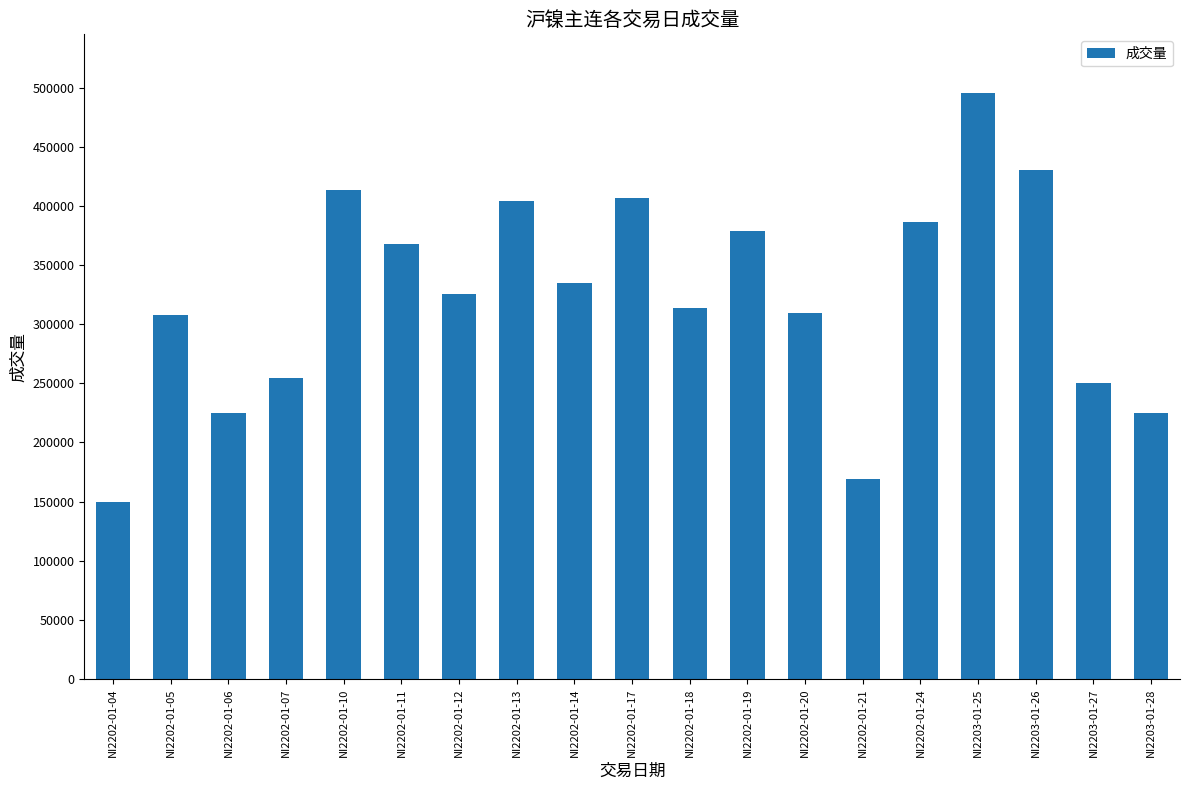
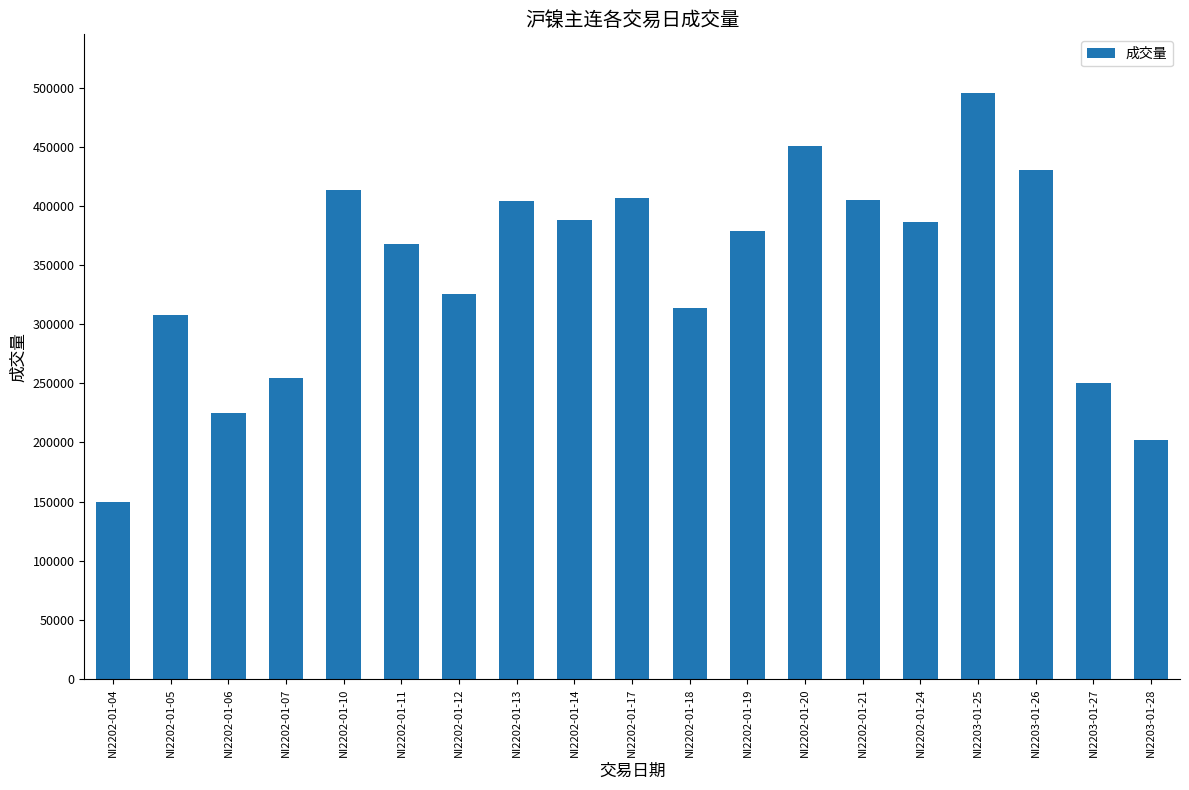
  {
    "NI2202-01-04": 150000,
    "NI2202-01-05": 308000,
    "NI2202-01-06": 225000,
    "NI2202-01-07": 254000,
    "NI2202-01-10": 413000,
    "NI2202-01-11": 368000,
    "NI2202-01-12": 326000,
    "NI2202-01-13": 404000,
-   "NI2202-01-14": 335000,
+   "NI2202-01-14": 388000,
    "NI2202-01-17": 406000,
    "NI2202-01-18": 314000,
    "NI2202-01-19": 378000,
-   "NI2202-01-20": 309000,
-   "NI2202-01-21": 169000,
+   "NI2202-01-20": 450000,
+   "NI2202-01-21": 405000,
    "NI2202-01-24": 387000,
    "NI2203-01-25": 495000,
    "NI2203-01-26": 430000,
    "NI2203-01-27": 250000,
-   "NI2203-01-28": 225000
+   "NI2203-01-28": 202000
  }
